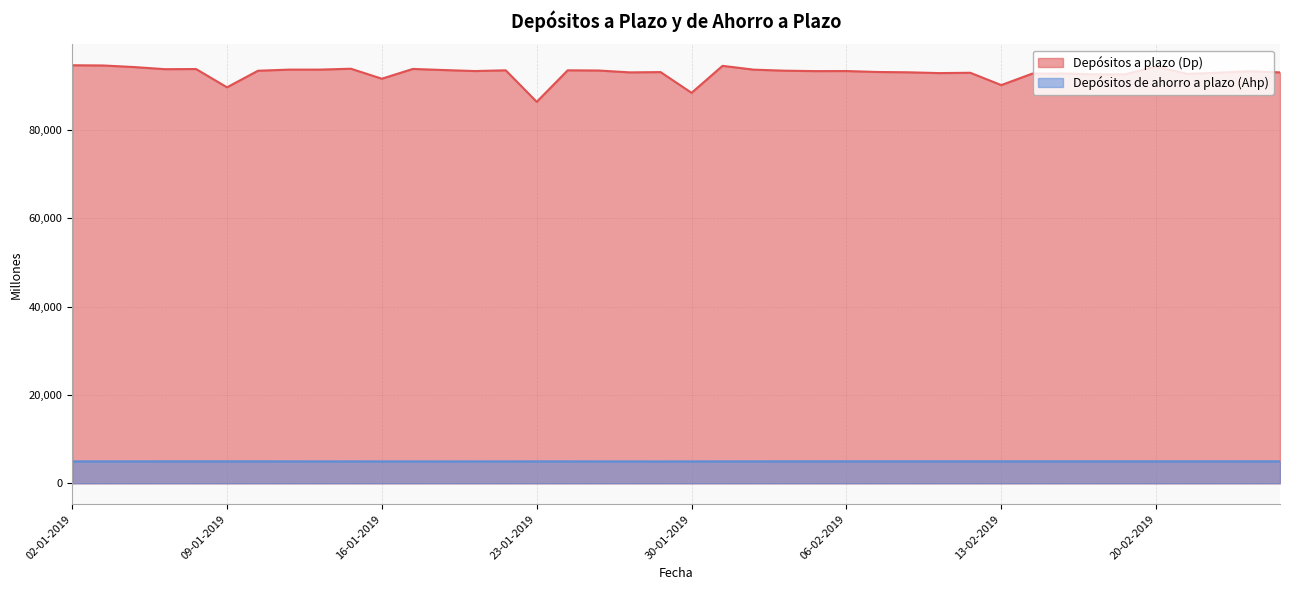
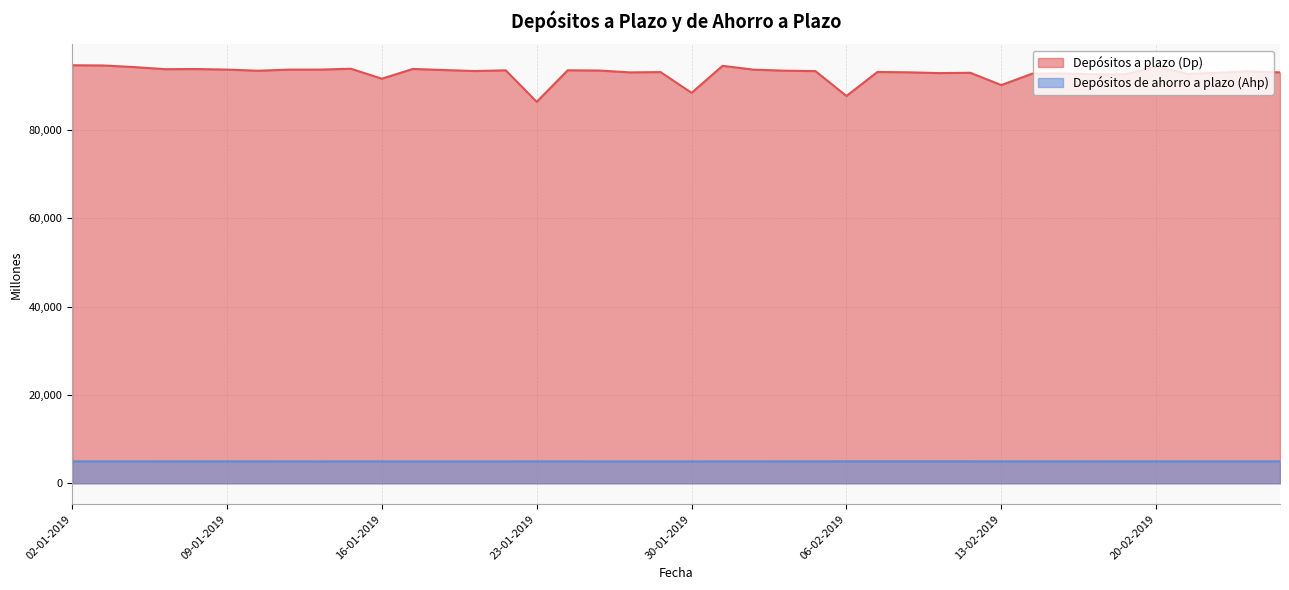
  {
    "Depósitos a plazo (Dp)": {
      "02-01-2019": "95,000",
-     "09-01-2019": "90,000",
+     "09-01-2019": "94,000",
      "16-01-2019": "92,000",
      "23-01-2019": "86,000",
      "30-01-2019": "88,000",
-     "06-02-2019": "93,000",
+     "06-02-2019": "88,000",
      "13-02-2019": "90,000"
    },
    "Depósitos de ahorro a plazo (Ahp)": {
      "02-01-2019": "5,000",
      "09-01-2019": "5,000",
      "16-01-2019": "5,000",
      "23-01-2019": "5,000",
      "30-01-2019": "5,000",
      "06-02-2019": "5,000",
      "13-02-2019": "5,000",
      "20-02-2019": "5,000"
    }
  }
